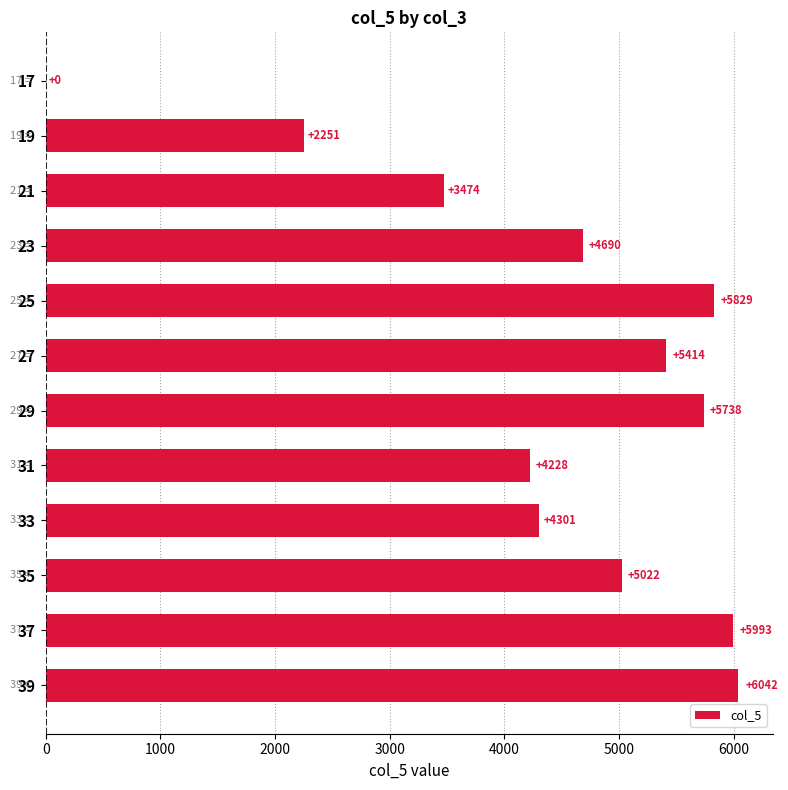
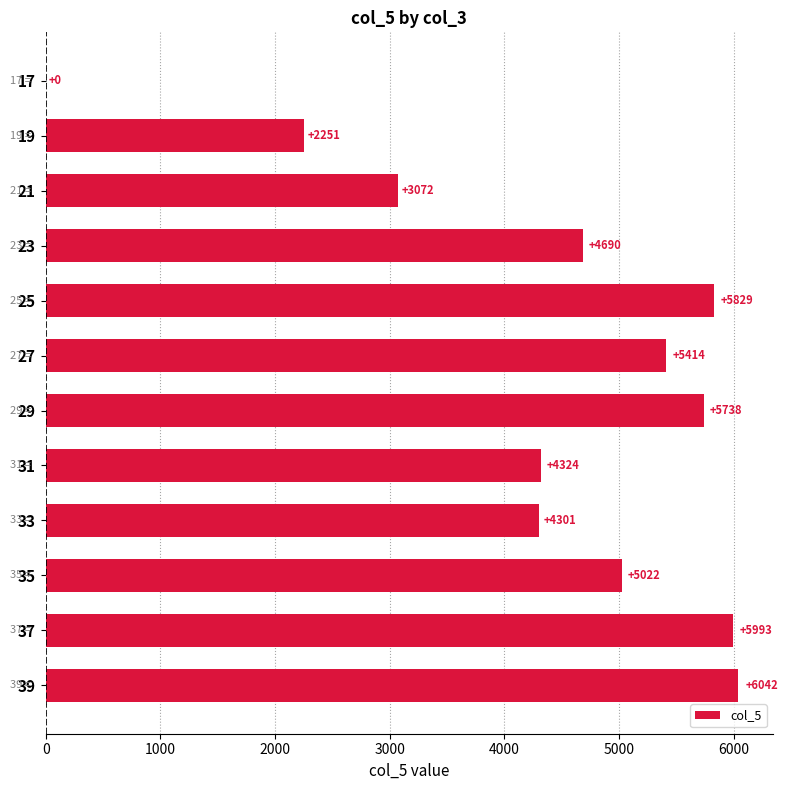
  {
    "17": "+0",
    "19": "+2251",
-   "21": "+3474",
+   "21": "+3072",
    "23": "+4690",
    "25": "+5829",
    "27": "+5414",
    "29": "+5738",
-   "31": "+4228",
+   "31": "+4324",
    "33": "+4301",
    "35": "+5022",
    "37": "+5993",
    "39": "+6042"
  }
